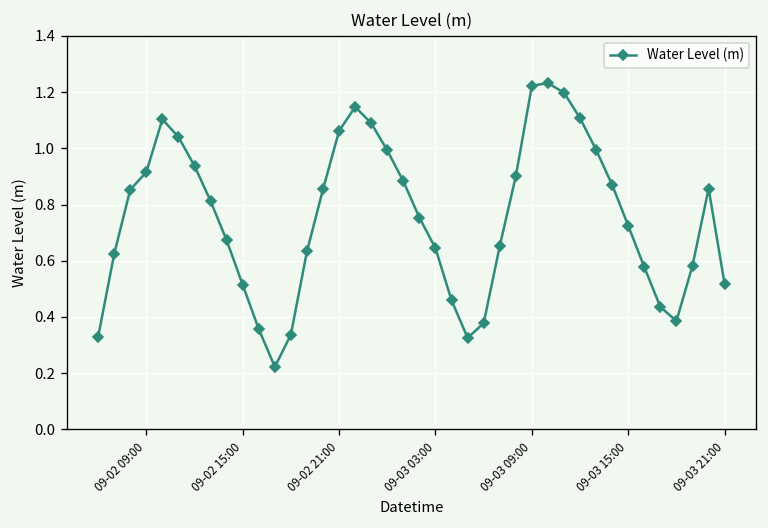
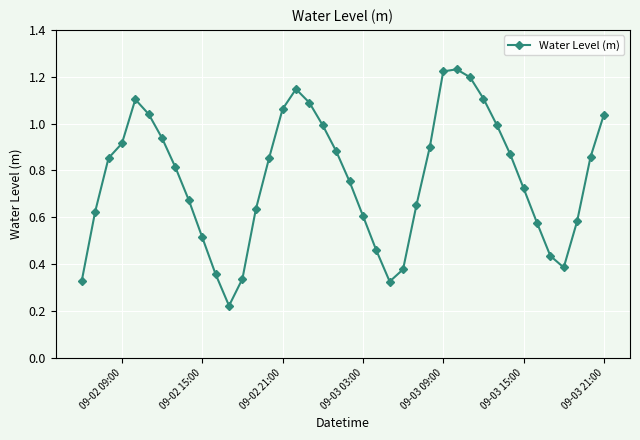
  {
    "09-02 09:00": 0.92,
    "09-02 15:00": 0.51,
    "09-02 21:00": 1.06,
-   "09-03 03:00": 0.64,
+   "09-03 03:00": 0.61,
    "09-03 09:00": 1.22,
    "09-03 15:00": 0.72,
-   "09-03 21:00": 0.52
+   "09-03 21:00": 1.04
  }
